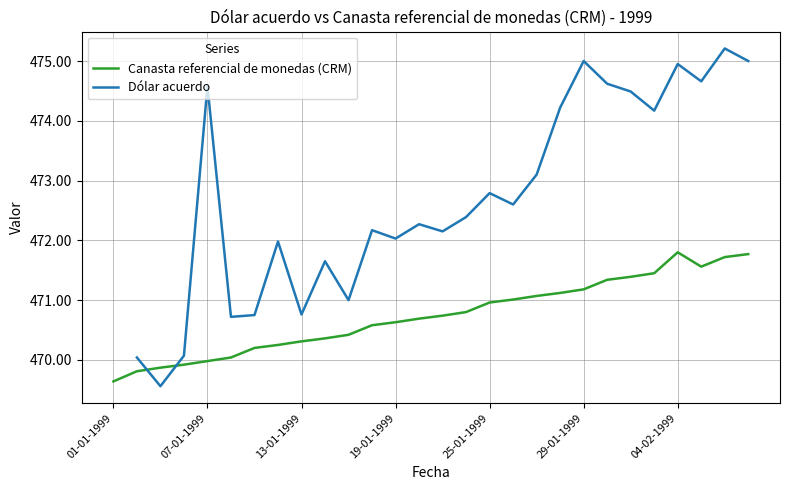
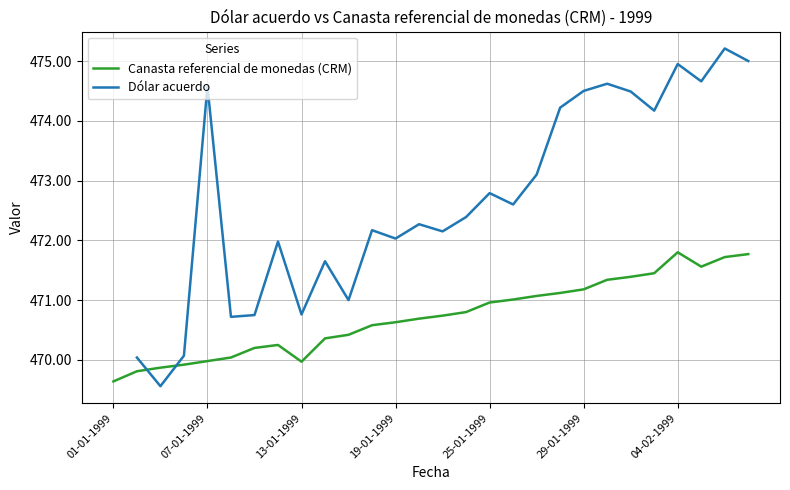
  {
    "Canasta referencial de monedas (CRM)": {
      "01-01-1999": 469.6,
      "07-01-1999": 470.0,
-     "13-01-1999": 470.3,
+     "13-01-1999": 470.0,
      "19-01-1999": 470.6,
      "25-01-1999": 471.0,
      "29-01-1999": 471.2,
      "04-02-1999": 471.8
    },
    "Dólar acuerdo": {
      "13-01-1999": 470.8,
      "19-01-1999": 472.0,
      "25-01-1999": 472.8,
-     "29-01-1999": 475.0,
+     "29-01-1999": 474.5,
      "04-02-1999": 475.0
    }
  }
